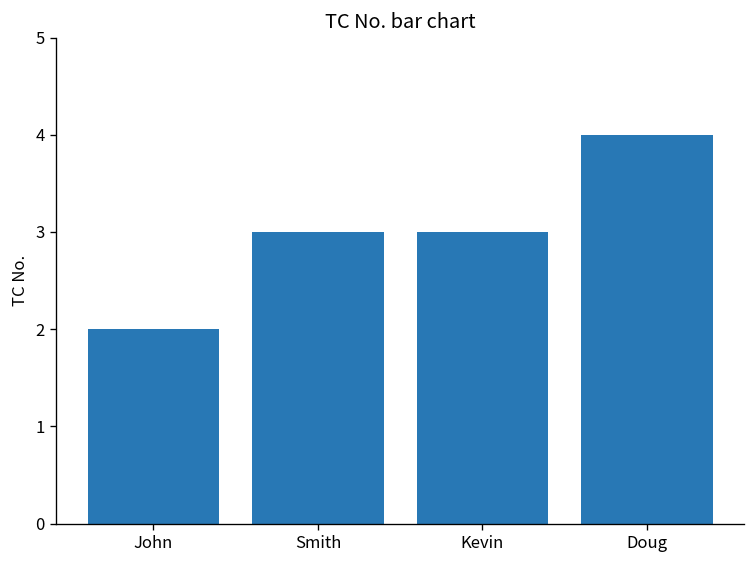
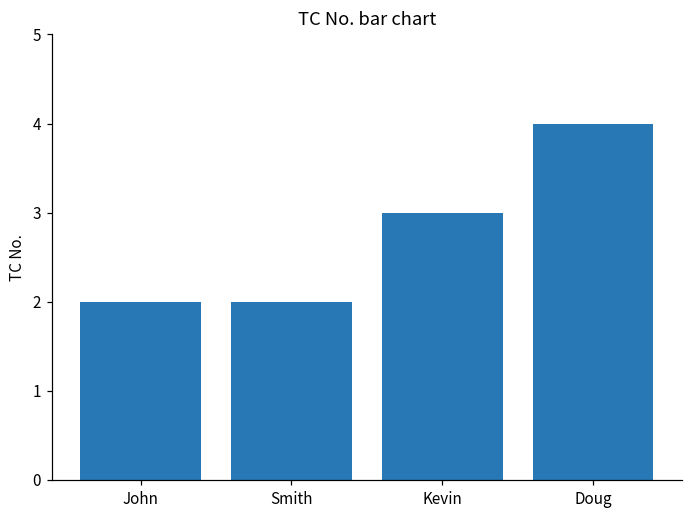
  {
    "John": 2,
-   "Smith": 3,
+   "Smith": 2,
    "Kevin": 3,
    "Doug": 4
  }
